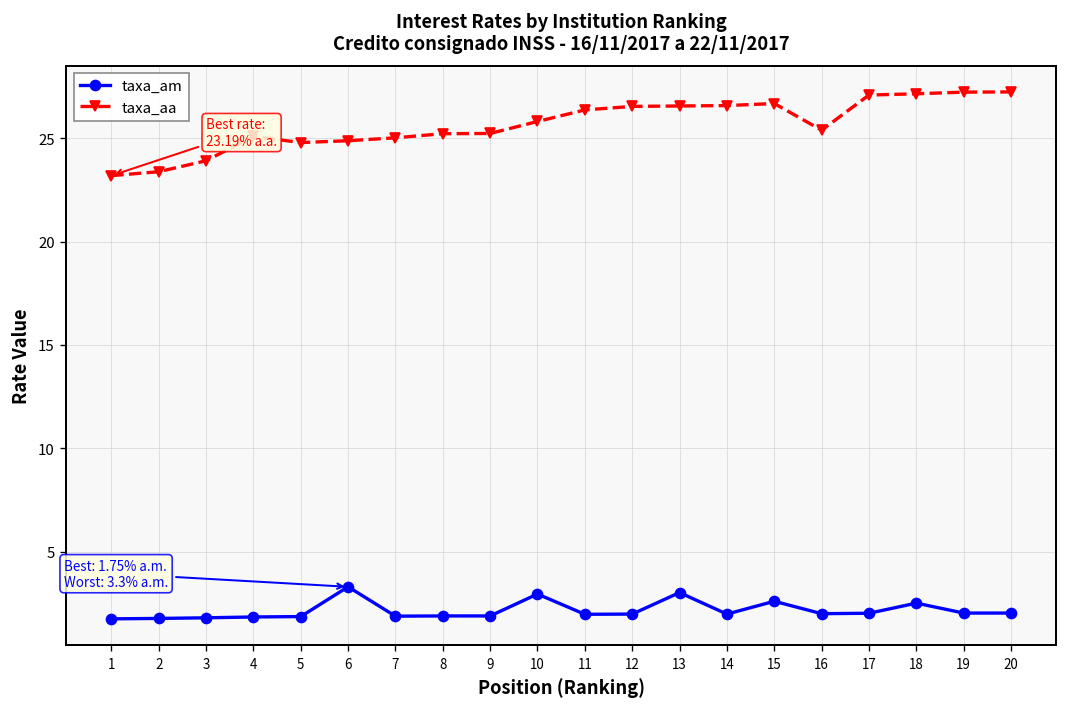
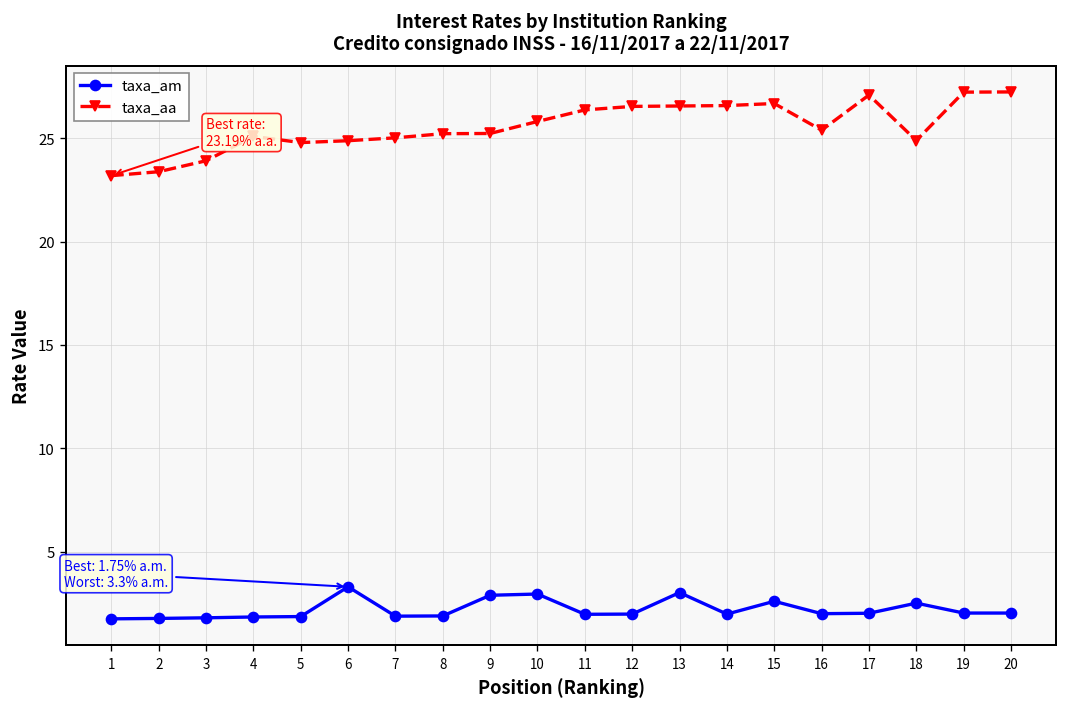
  {
    "taxa_am": {
      "1": 1.8,
      "2": 1.8,
      "3": 1.8,
      "4": 1.8,
      "5": 1.9,
      "7": 1.9,
      "8": 1.9,
-     "9": 1.9,
+     "9": 2.9,
      "10": 3.0,
      "11": 2.0,
      "12": 2.0,
      "13": 3.0,
      "14": 2.0,
      "15": 2.6,
      "16": 2.0,
      "17": 2.0,
      "18": 2.5,
      "19": 2.0,
      "20": 2.0
    },
    "taxa_aa": {
      "1": 23.2,
      "5": 24.8,
      "6": 24.9,
      "7": 25.0,
      "8": 25.2,
      "9": 25.2,
      "10": 25.8,
      "11": 26.4,
      "12": 26.5,
      "13": 26.6,
      "14": 26.6,
      "15": 26.7,
      "16": 25.4,
      "17": 27.1,
-     "18": 27.2,
+     "18": 24.9,
      "19": 27.2,
      "20": 27.2
    }
  }
